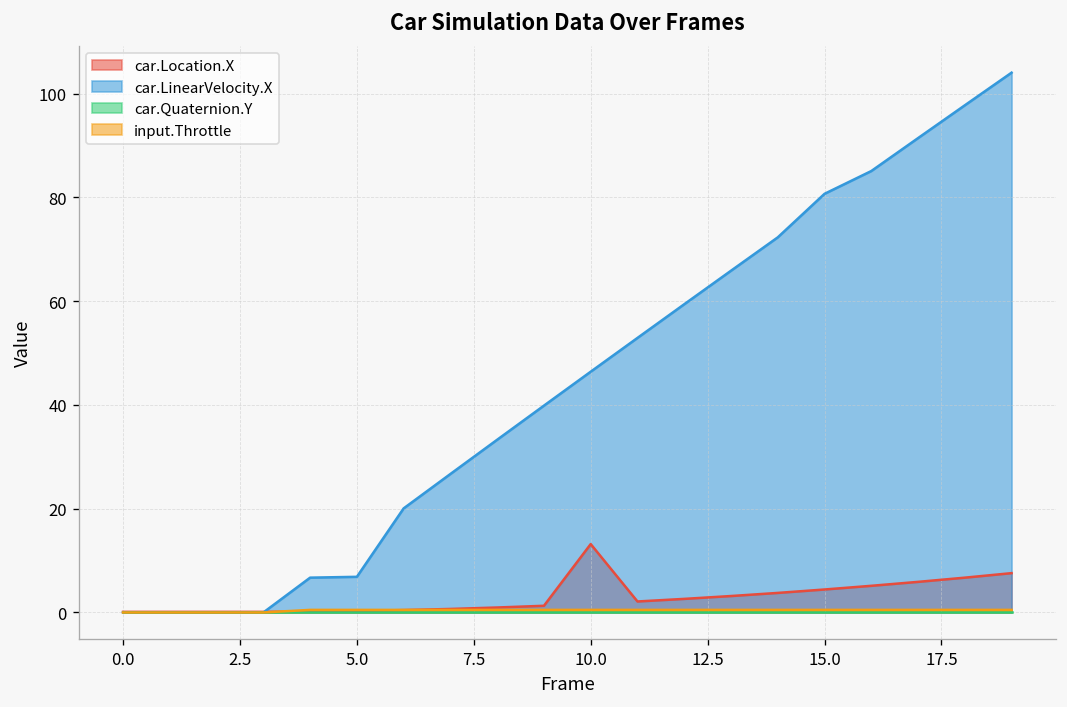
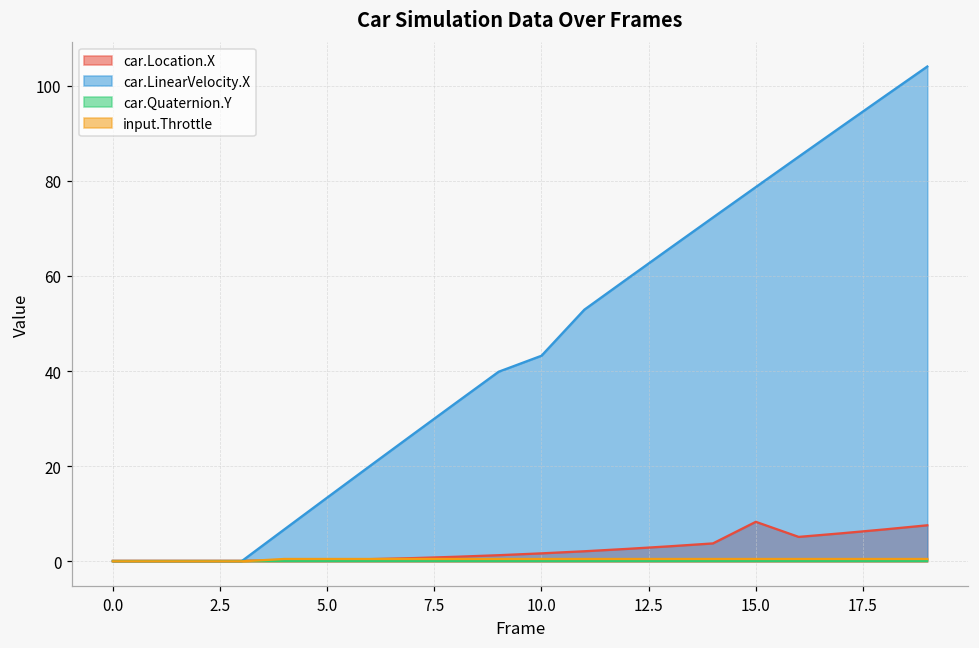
  {
    "car.Location.X": {
-     "10.0": 13,
-     "15.0": 4
+     "10.0": 2,
+     "15.0": 8
    },
    "car.LinearVelocity.X": {
-     "5.0": 7,
-     "10.0": 46,
-     "15.0": 81
+     "5.0": 13,
+     "10.0": 43,
+     "15.0": 79
    }
  }
